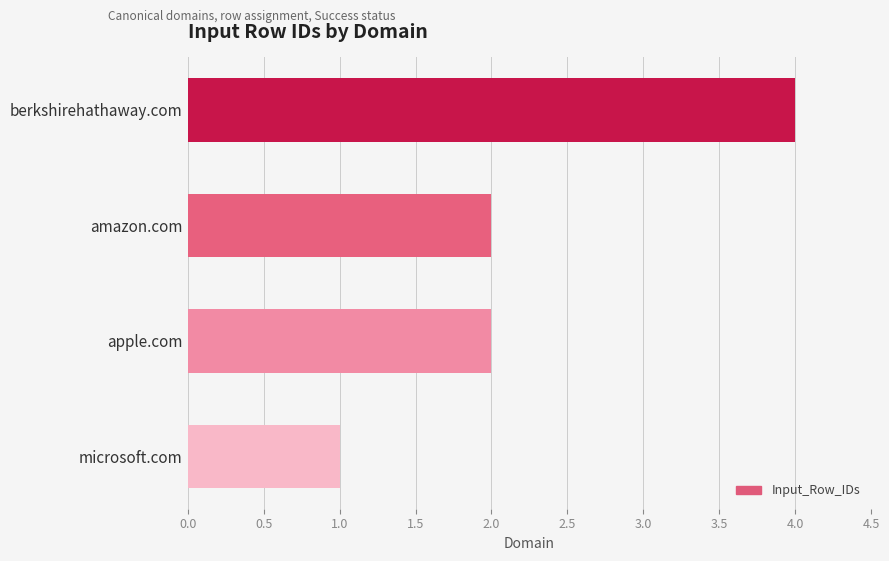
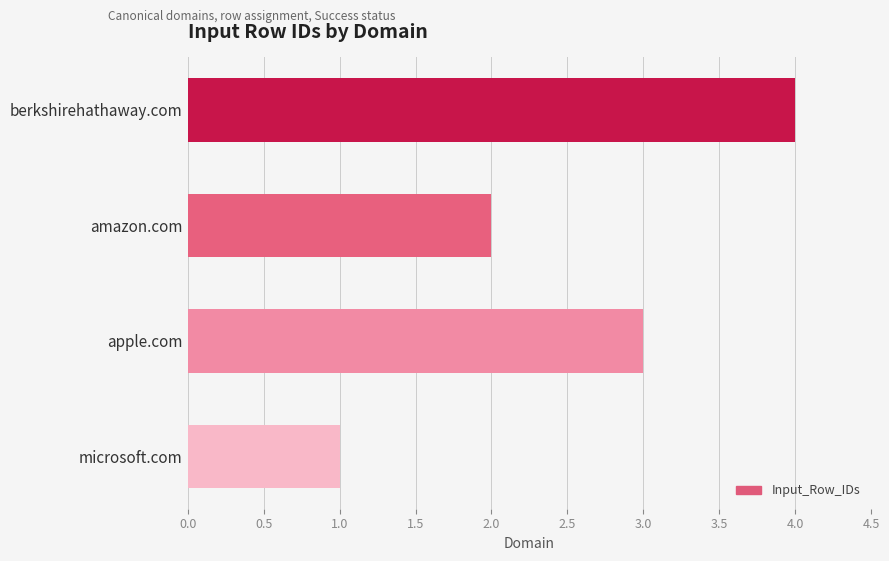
  {
    "berkshirehathaway.com": 4,
    "amazon.com": 2,
-   "apple.com": 2,
+   "apple.com": 3,
    "microsoft.com": 1
  }
